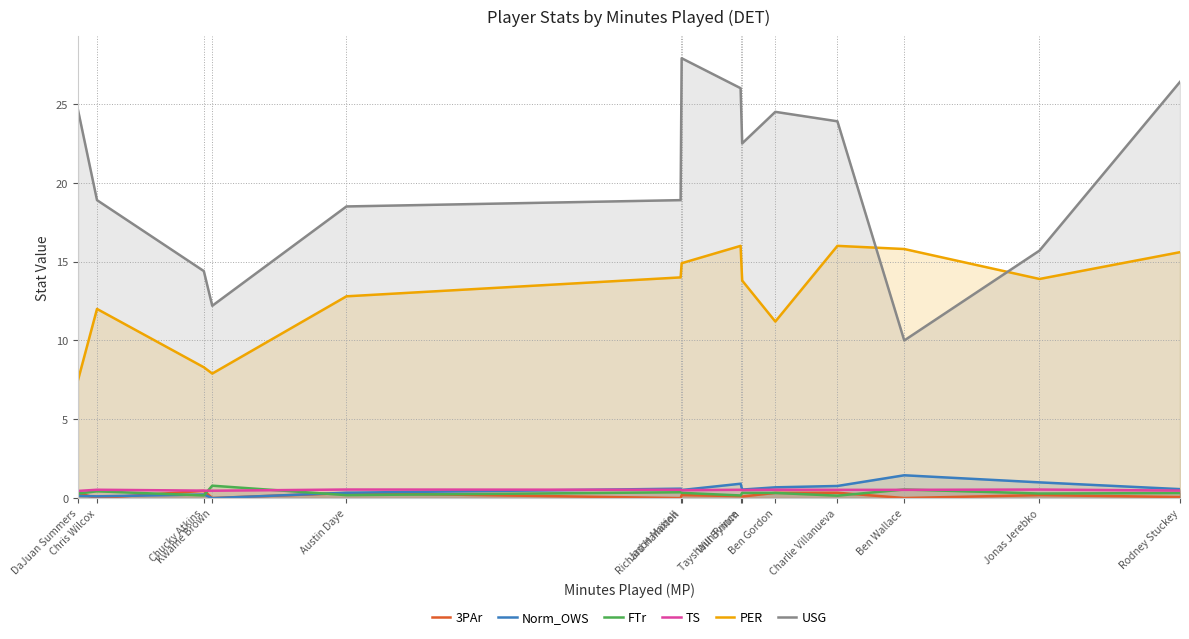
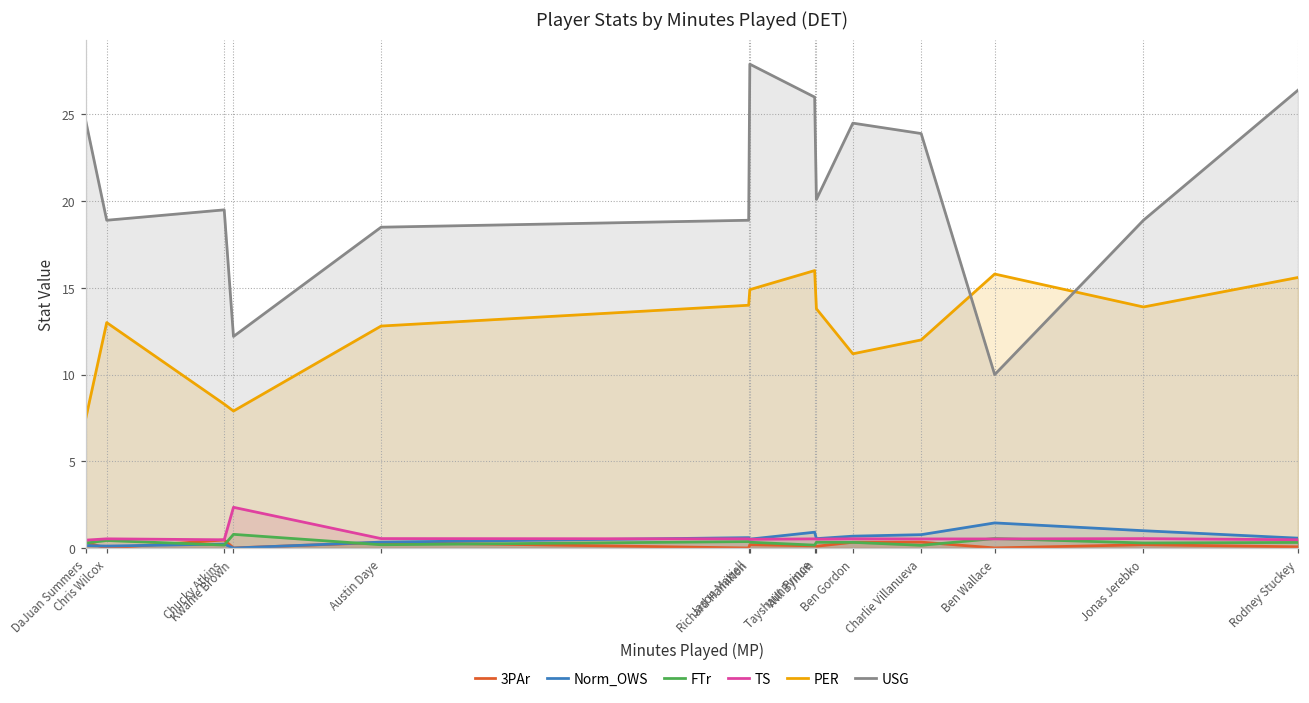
  {
    "3PAr": {
      "Jason Maxiell": 0.0,
      "Charlie Villanueva": 0.3,
      "Ben Wallace": 0.0,
      "Rodney Stuckey": 0.1
    },
    "Norm_OWS": {
      "Tayshaun Prince": 0.9,
      "Charlie Villanueva": 0.8,
      "Ben Wallace": 1.4,
      "Jonas Jerebko": 1.0
    },
    "FTr": {
      "Kwame Brown": 0.8,
      "Will Bynum": 0.3,
      "Charlie Villanueva": 0.2
    },
    "TS": {
-     "Kwame Brown": 0.5,
+     "Kwame Brown": 2.4,
      "Austin Daye": 0.5,
      "Charlie Villanueva": 0.5,
      "Jonas Jerebko": 0.5
    },
    "PER": {
      "DaJuan Summers": 7.5,
-     "Chris Wilcox": 12,
+     "Chris Wilcox": 13,
      "Chucky Atkins": 8.3,
      "Kwame Brown": 8,
      "Austin Daye": 12.8,
      "Jason Maxiell": 14,
      "Richard Hamilton": 15,
      "Tayshaun Prince": 16,
      "Will Bynum": 13.8,
      "Ben Gordon": 11.2,
-     "Charlie Villanueva": 16,
+     "Charlie Villanueva": 12,
      "Ben Wallace": 15.8,
      "Jonas Jerebko": 14,
      "Rodney Stuckey": 15.6
    },
    "USG": {
      "DaJuan Summers": 24.6,
      "Chris Wilcox": 18.9,
-     "Chucky Atkins": 14.4,
+     "Chucky Atkins": 19.5,
      "Kwame Brown": 12.2,
      "Austin Daye": 18.5,
      "Jason Maxiell": 18.9,
      "Richard Hamilton": 27.9,
      "Tayshaun Prince": 26.0,
-     "Will Bynum": 22.5,
+     "Will Bynum": 20.1,
      "Ben Gordon": 24.5,
      "Charlie Villanueva": 23.9,
      "Ben Wallace": 10.0,
-     "Jonas Jerebko": 15.7,
+     "Jonas Jerebko": 18.9,
      "Rodney Stuckey": 26.4
    }
  }
